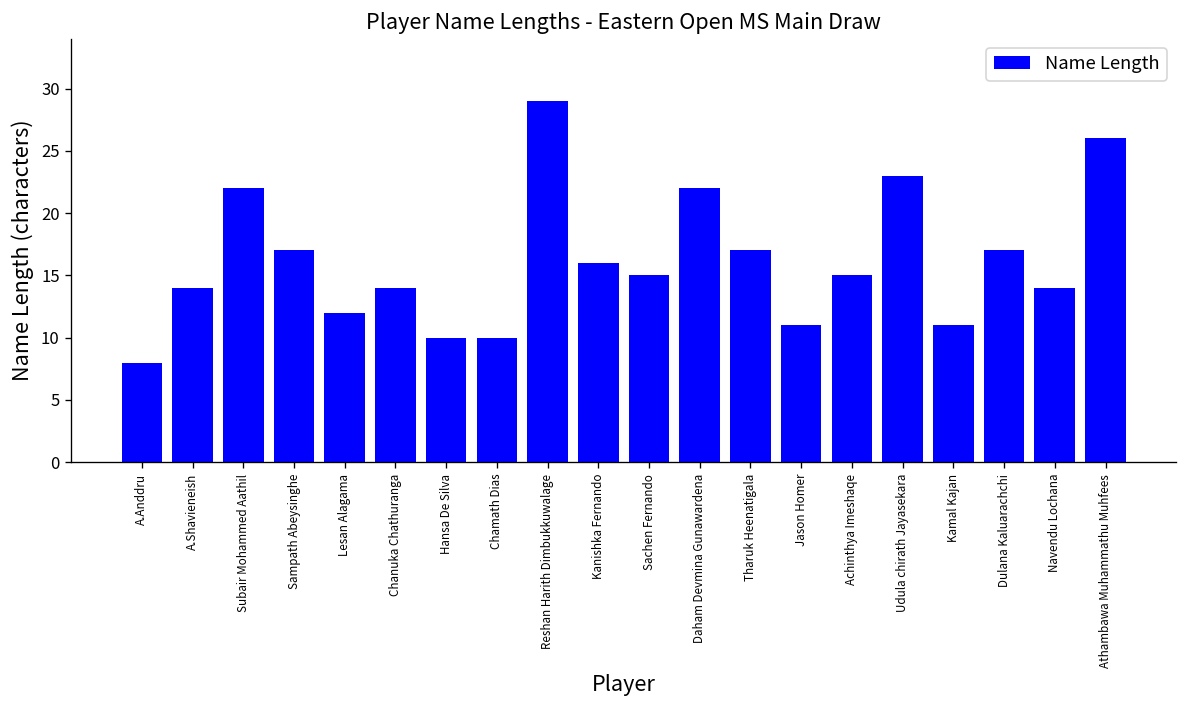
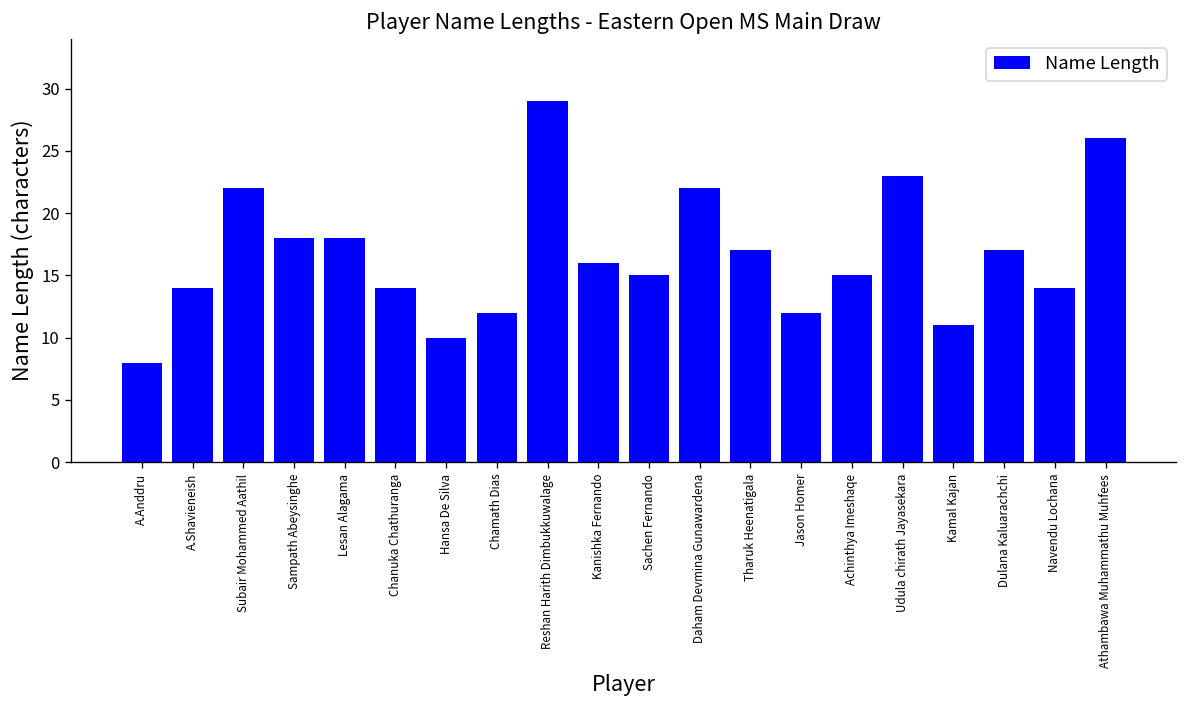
  {
    "A.Anddru": 8,
    "A.Shavieneish": 14,
    "Subair Mohammed Aathil": 22,
-   "Sampath Abeysinghe": 17,
-   "Lesan Alagama": 12,
+   "Sampath Abeysinghe": 18,
+   "Lesan Alagama": 18,
    "Chanuka Chathuranga": 14,
    "Hansa De Silva": 10,
-   "Chamath Dias": 10,
+   "Chamath Dias": 12,
    "Reshan Harith Dimbukkuwalage": 29,
    "Kanishka Fernando": 16,
    "Sachen Fernando": 15,
    "Daham Devmina Gunawardena": 22,
    "Tharuk Heenatigala": 17,
-   "Jason Homer": 11,
+   "Jason Homer": 12,
    "Achinthya Imeshaqe": 15,
    "Udula chirath Jayasekara": 23,
    "Kamal Kajan": 11,
    "Dulana Kaluarachchi": 17,
    "Navendu Lochana": 14,
    "Athambawa Muhammathu Muhfees": 26
  }
